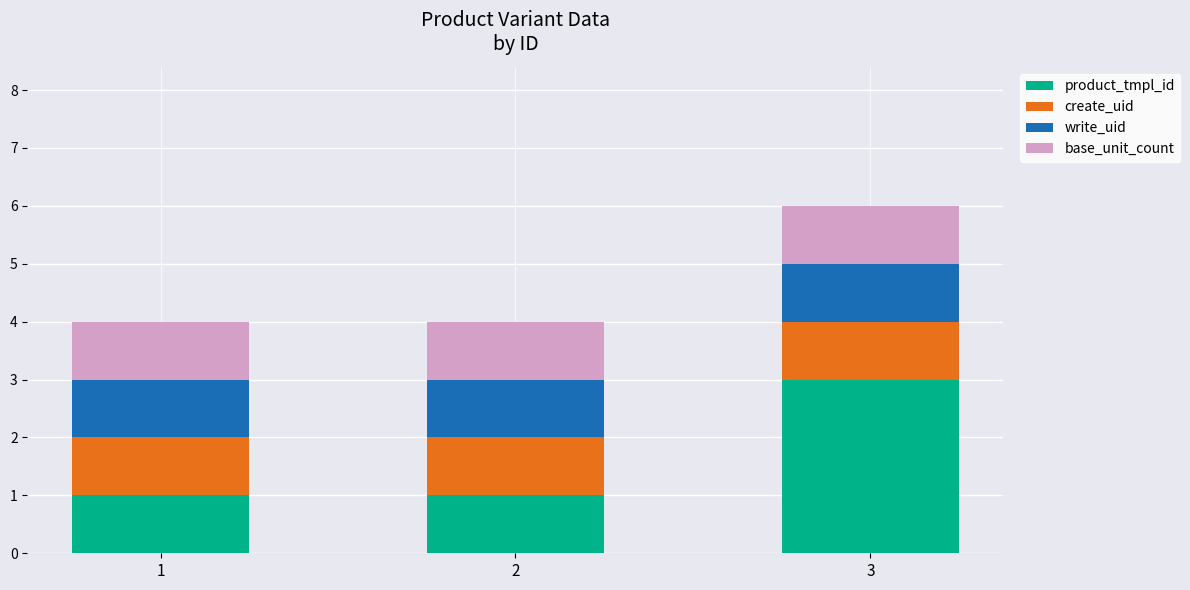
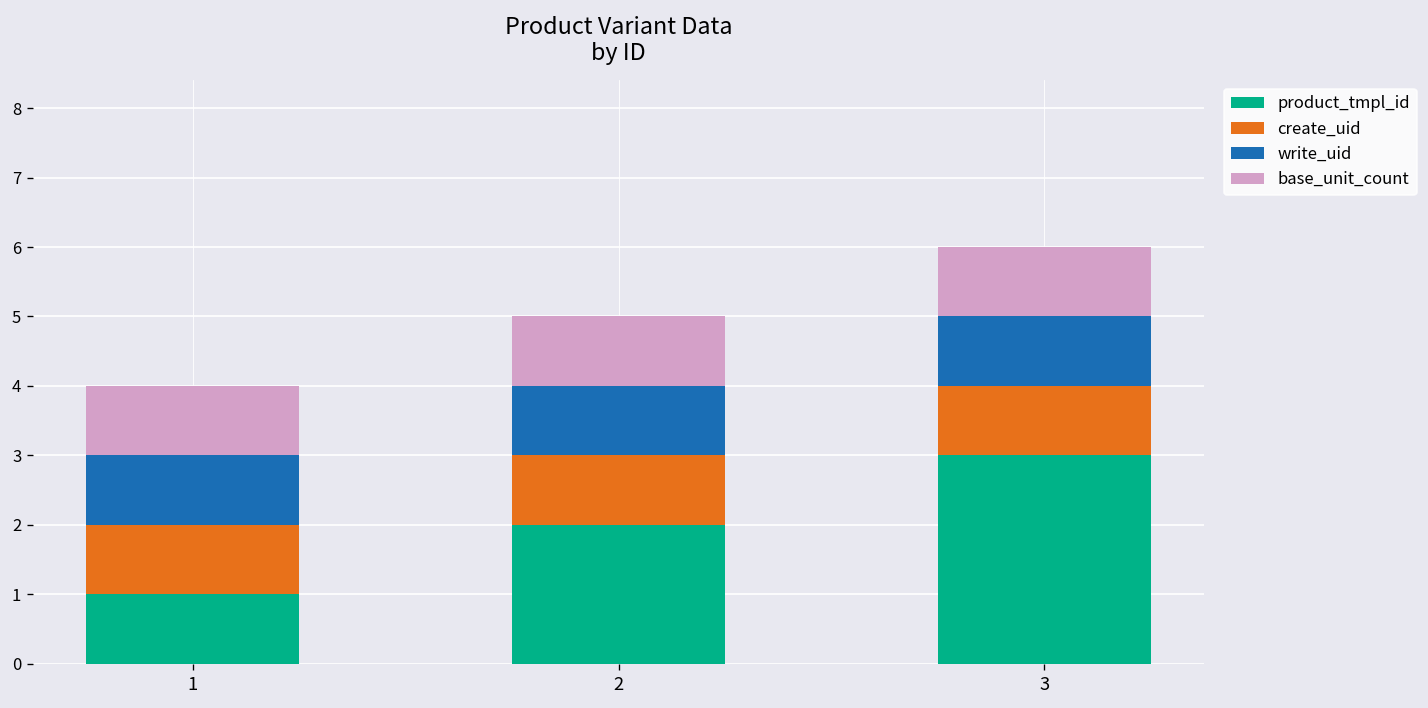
  {
    "product_tmpl_id": {
      "1": 1,
-     "2": 1,
+     "2": 2,
      "3": 3
    },
    "create_uid": {
      "1": 1,
      "2": 1,
      "3": 1
    },
    "write_uid": {
      "1": 1,
      "2": 1,
      "3": 1
    },
    "base_unit_count": {
      "1": 1,
      "2": 1,
      "3": 1
    }
  }
